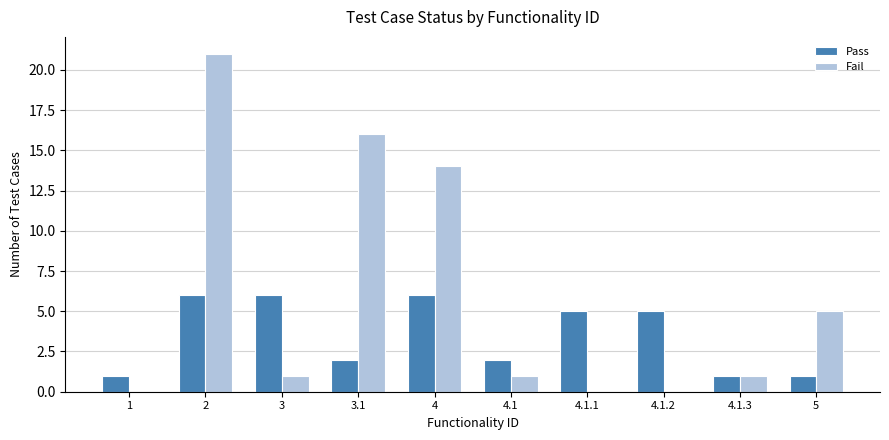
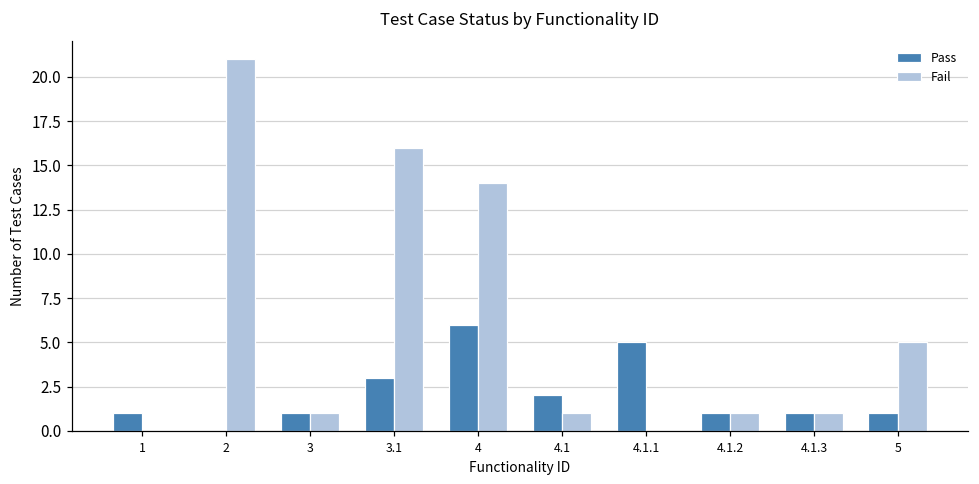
  {
    "Pass": {
      "1": 1,
-     "2": 6,
-     "3": 6,
-     "3.1": 2,
+     "2": 0,
+     "3": 1,
+     "3.1": 3,
      "4": 6,
      "4.1": 2,
      "4.1.1": 5,
-     "4.1.2": 5,
+     "4.1.2": 1,
      "4.1.3": 1,
      "5": 1
    },
    "Fail": {
      "1": 0,
      "2": 21,
      "3": 1,
      "3.1": 16,
      "4": 14,
      "4.1": 1,
      "4.1.1": 0,
-     "4.1.2": 0,
+     "4.1.2": 1,
      "4.1.3": 1,
      "5": 5
    }
  }
